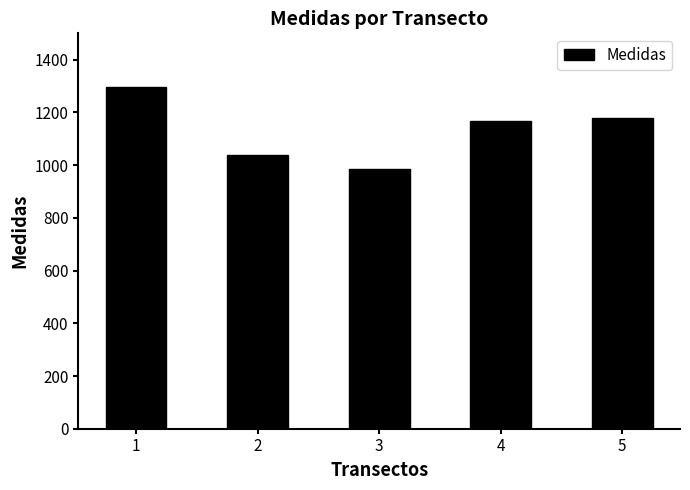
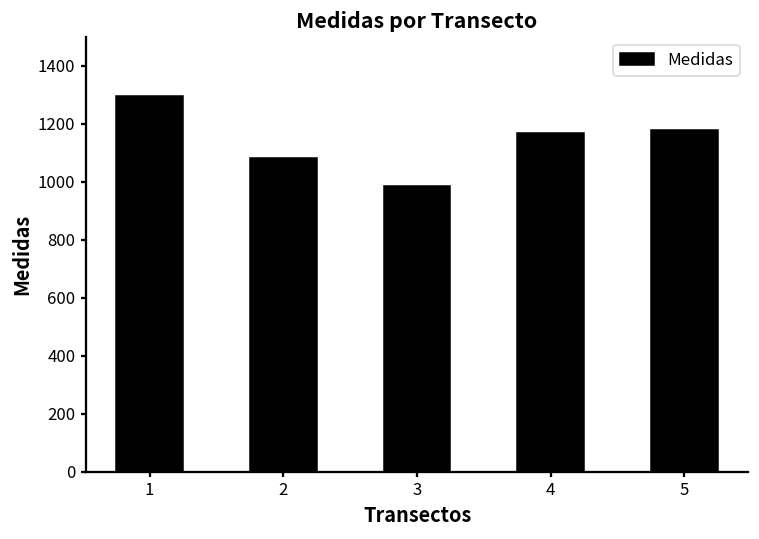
  {
    "1": 1290,
-   "2": 1040,
+   "2": 1080,
    "3": 980,
    "4": 1170,
    "5": 1180
  }
